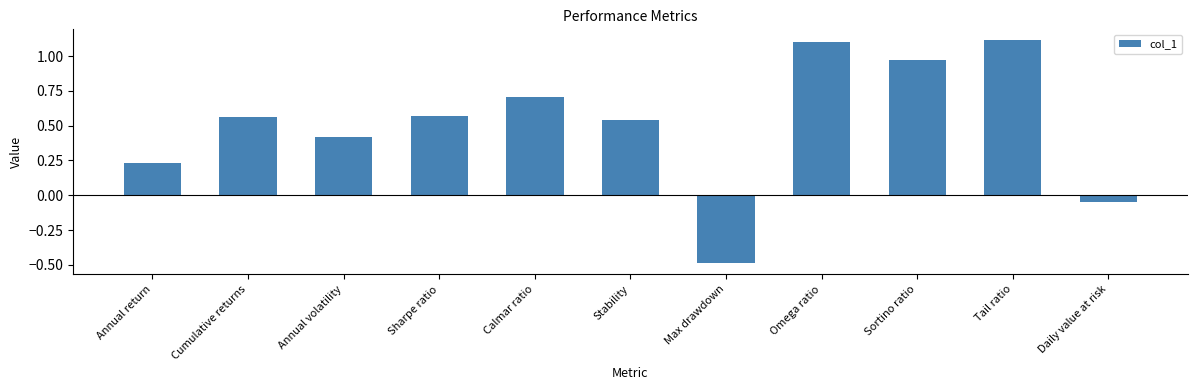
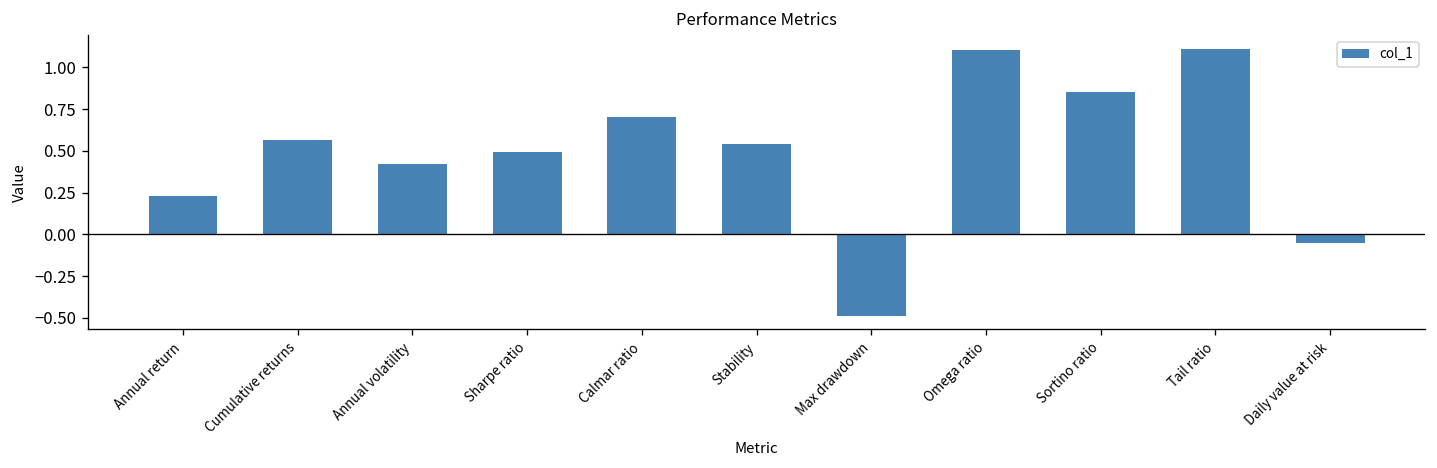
  {
    "Annual return": 0.23,
    "Cumulative returns": 0.56,
    "Annual volatility": 0.42,
-   "Sharpe ratio": 0.57,
+   "Sharpe ratio": 0.49,
    "Calmar ratio": 0.70,
    "Stability": 0.54,
    "Max drawdown": -0.49,
    "Omega ratio": 1.10,
-   "Sortino ratio": 0.97,
+   "Sortino ratio": 0.85,
    "Tail ratio": 1.11,
    "Daily value at risk": -0.05
  }
